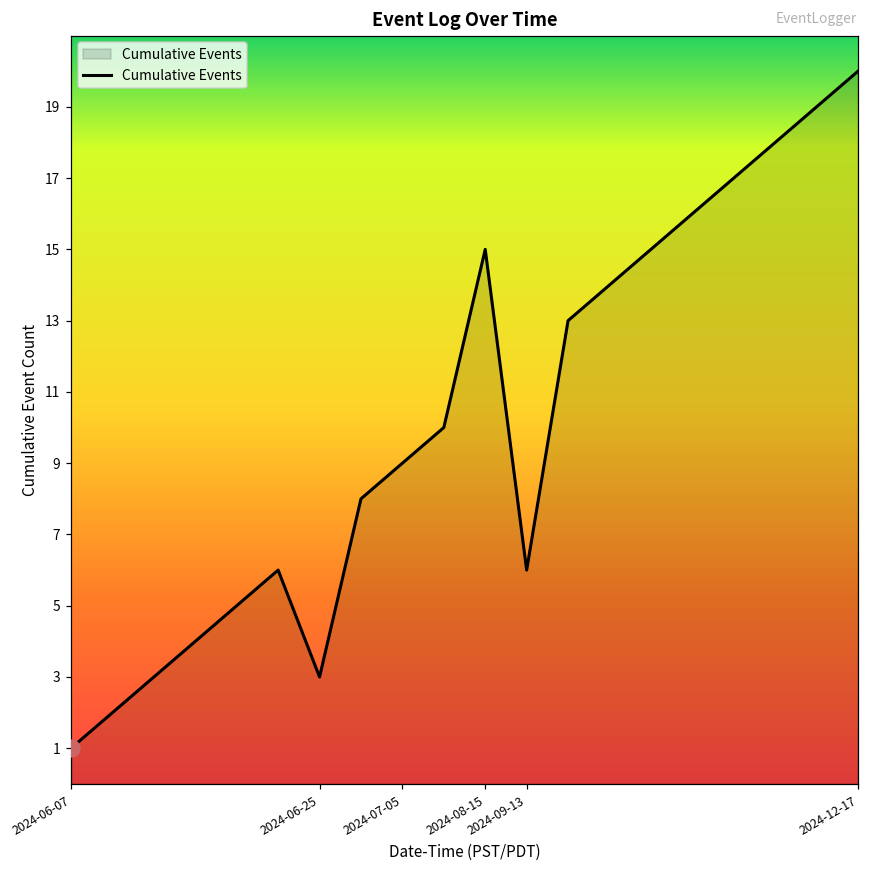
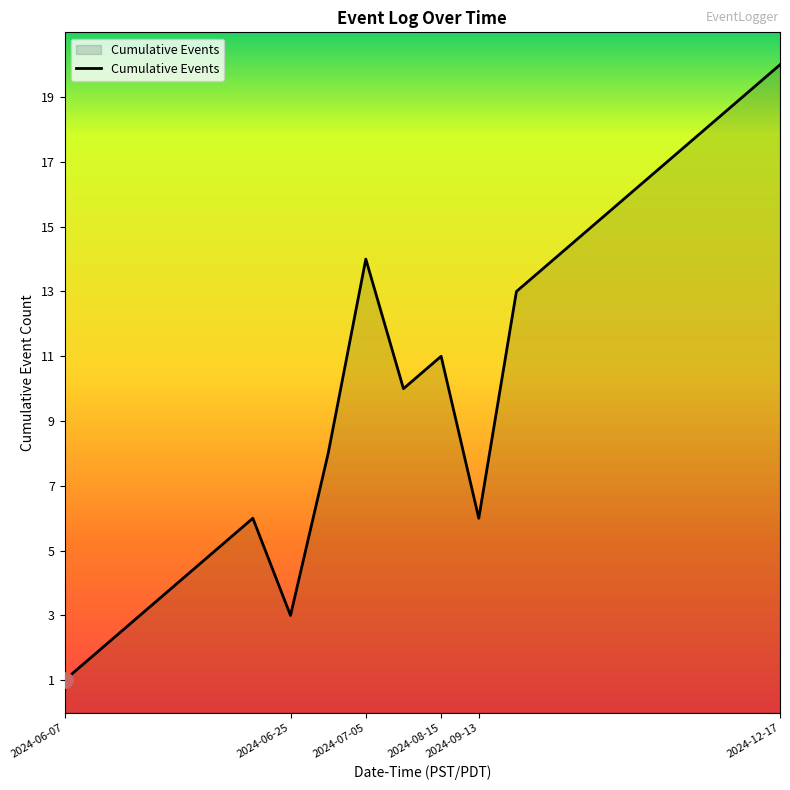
  {
    "Cumulative Events": {
      "2024-06-25": 3,
-     "2024-07-05": 9,
-     "2024-08-15": 15,
+     "2024-07-05": 14,
+     "2024-08-15": 11,
      "2024-09-13": 6,
      "2024-12-17": 20
    }
  }
